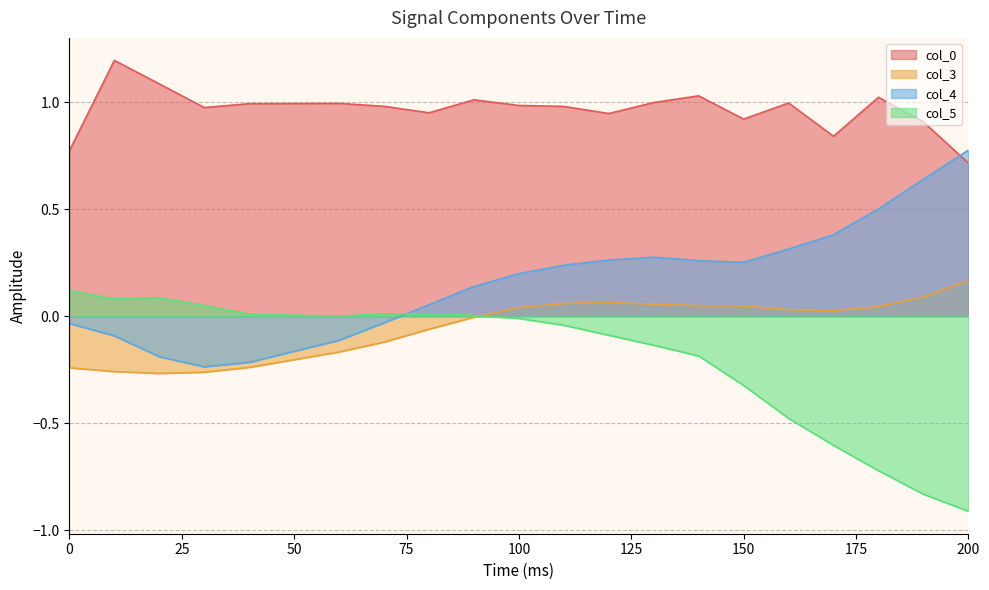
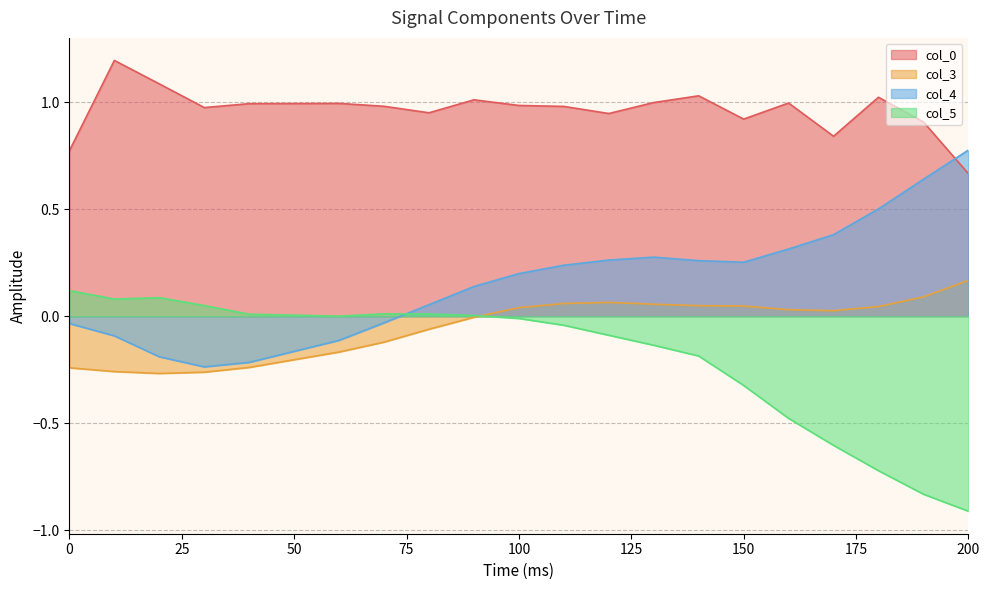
  {
    "col_0": {
      "0": 0.77,
      "100": 0.98,
      "150": 0.92,
-     "200": 0.72
+     "200": 0.67
    }
  }
